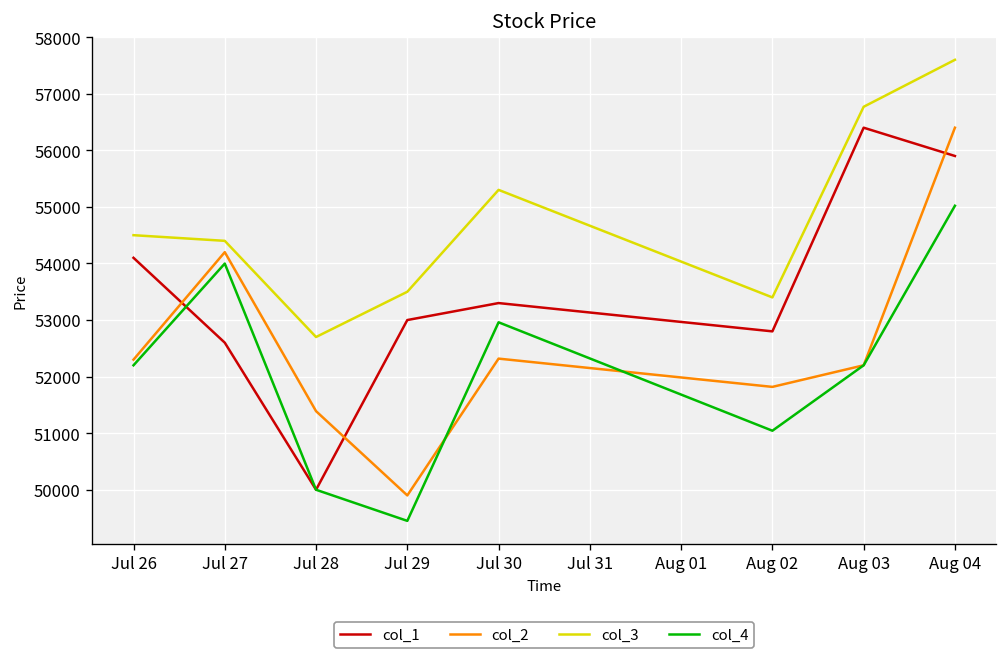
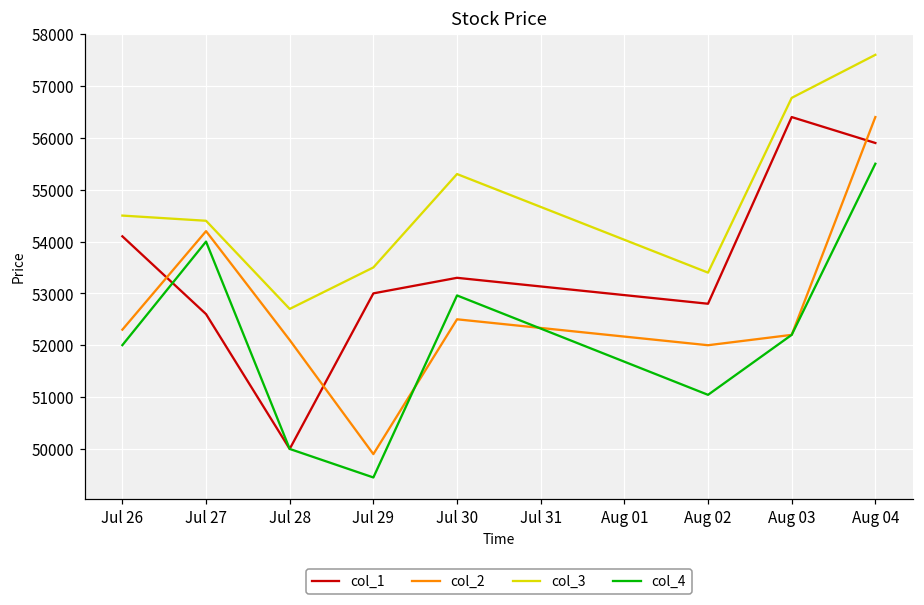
  {
    "col_1": {
      "Jul 26": 54100,
      "Jul 27": 52600,
      "Jul 29": 53000,
      "Jul 30": 53300,
      "Aug 02": 52800,
      "Aug 03": 56400,
      "Aug 04": 55900
    },
    "col_2": {
      "Jul 26": 52300,
      "Jul 27": 54200,
-     "Jul 28": 51400,
+     "Jul 28": 52100,
      "Jul 29": 49900,
-     "Jul 30": 52300,
-     "Aug 02": 51800,
+     "Jul 30": 52500,
+     "Aug 02": 52000,
      "Aug 04": 56400
    },
    "col_3": {
      "Jul 26": 54500,
      "Jul 27": 54400,
      "Jul 28": 52700,
      "Jul 29": 53500,
      "Jul 30": 55300,
      "Aug 02": 53400,
      "Aug 03": 56800,
      "Aug 04": 57600
    },
    "col_4": {
-     "Jul 26": 52200,
+     "Jul 26": 52000,
      "Jul 27": 54000,
      "Jul 29": 49500,
      "Jul 30": 53000,
      "Aug 02": 51000,
-     "Aug 04": 55000
+     "Aug 04": 55500
    }
  }
